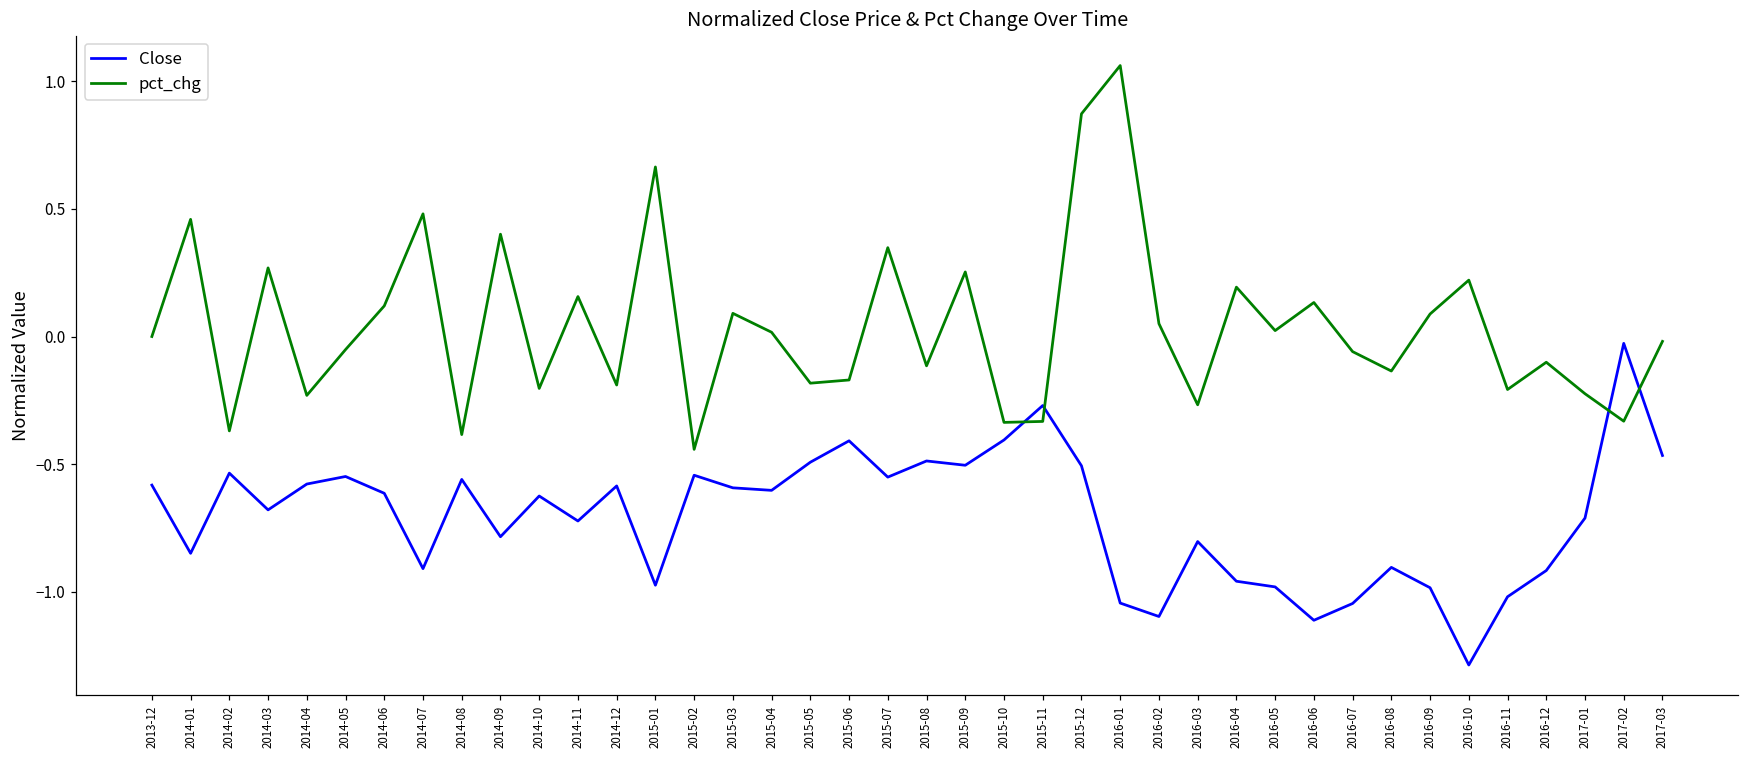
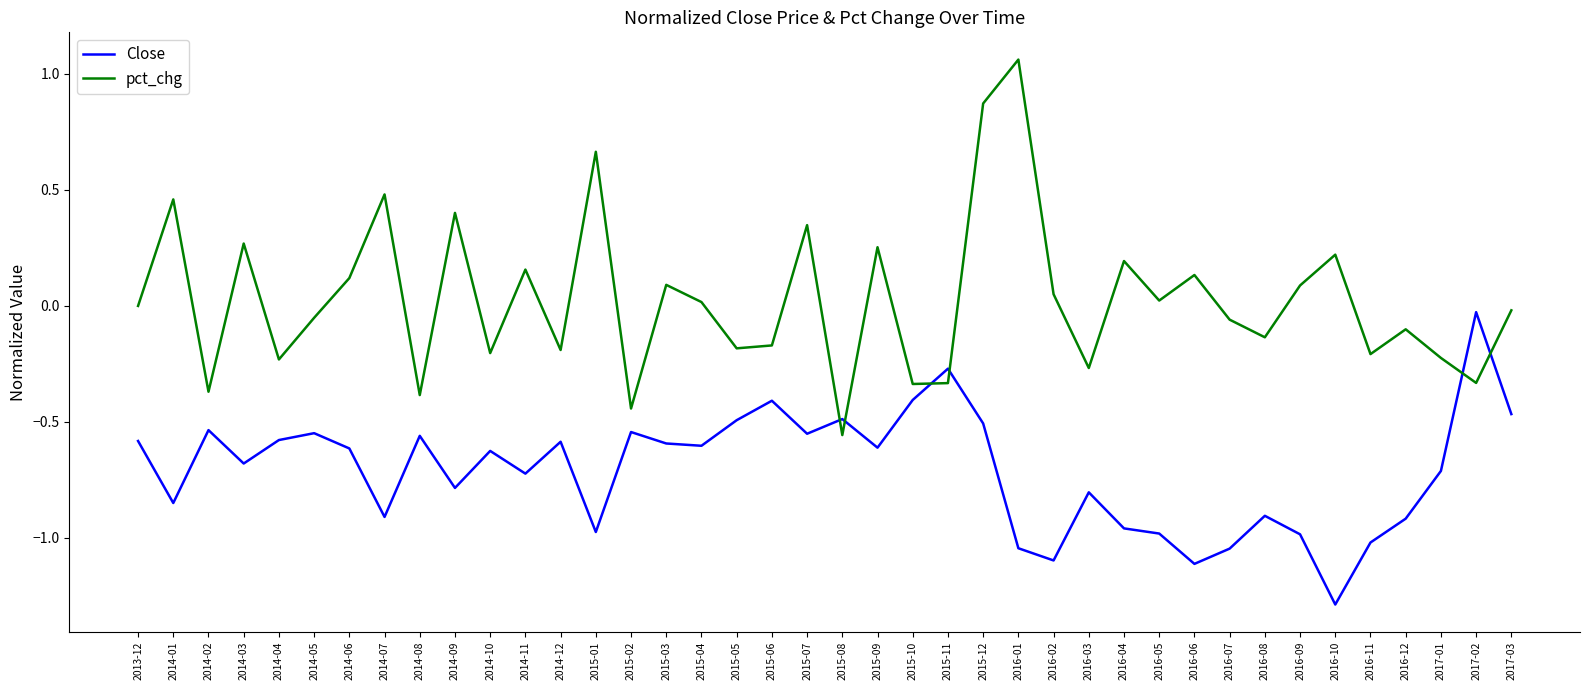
  {
    "Close": {
      "2013-12": -0.58,
      "2014-01": -0.85,
      "2014-02": -0.54,
      "2014-03": -0.68,
      "2014-04": -0.58,
      "2014-05": -0.55,
      "2014-06": -0.61,
      "2014-07": -0.91,
      "2014-08": -0.56,
      "2014-09": -0.78,
      "2014-10": -0.63,
      "2014-11": -0.72,
      "2014-12": -0.59,
      "2015-01": -0.97,
      "2015-02": -0.54,
      "2015-03": -0.59,
      "2015-04": -0.60,
      "2015-05": -0.49,
      "2015-06": -0.41,
      "2015-07": -0.55,
      "2015-08": -0.49,
-     "2015-09": -0.50,
+     "2015-09": -0.61,
      "2015-10": -0.41,
      "2015-11": -0.27,
      "2015-12": -0.51,
      "2016-01": -1.04,
      "2016-02": -1.10,
      "2016-03": -0.80,
      "2016-04": -0.96,
      "2016-05": -0.98,
      "2016-06": -1.11,
      "2016-07": -1.05,
      "2016-08": -0.90,
      "2016-09": -0.98,
      "2016-10": -1.29,
      "2016-11": -1.02,
      "2016-12": -0.92,
      "2017-01": -0.71,
      "2017-02": -0.03,
      "2017-03": -0.47
    },
    "pct_chg": {
      "2013-12": 0.00,
      "2014-01": 0.46,
      "2014-02": -0.37,
      "2014-03": 0.27,
      "2014-04": -0.23,
      "2014-05": -0.05,
      "2014-06": 0.12,
      "2014-07": 0.48,
      "2014-08": -0.38,
      "2014-09": 0.40,
      "2014-10": -0.20,
      "2014-11": 0.16,
      "2014-12": -0.19,
      "2015-01": 0.66,
      "2015-02": -0.44,
      "2015-03": 0.09,
      "2015-04": 0.02,
      "2015-05": -0.18,
      "2015-06": -0.17,
      "2015-07": 0.35,
-     "2015-08": -0.11,
+     "2015-08": -0.56,
      "2015-09": 0.25,
      "2015-10": -0.34,
      "2015-11": -0.33,
      "2015-12": 0.87,
      "2016-01": 1.06,
      "2016-02": 0.05,
      "2016-03": -0.27,
      "2016-04": 0.19,
      "2016-05": 0.02,
      "2016-06": 0.13,
      "2016-07": -0.06,
      "2016-08": -0.14,
      "2016-09": 0.09,
      "2016-10": 0.22,
      "2016-11": -0.21,
      "2016-12": -0.10,
      "2017-01": -0.22,
      "2017-02": -0.33,
      "2017-03": -0.02
    }
  }
